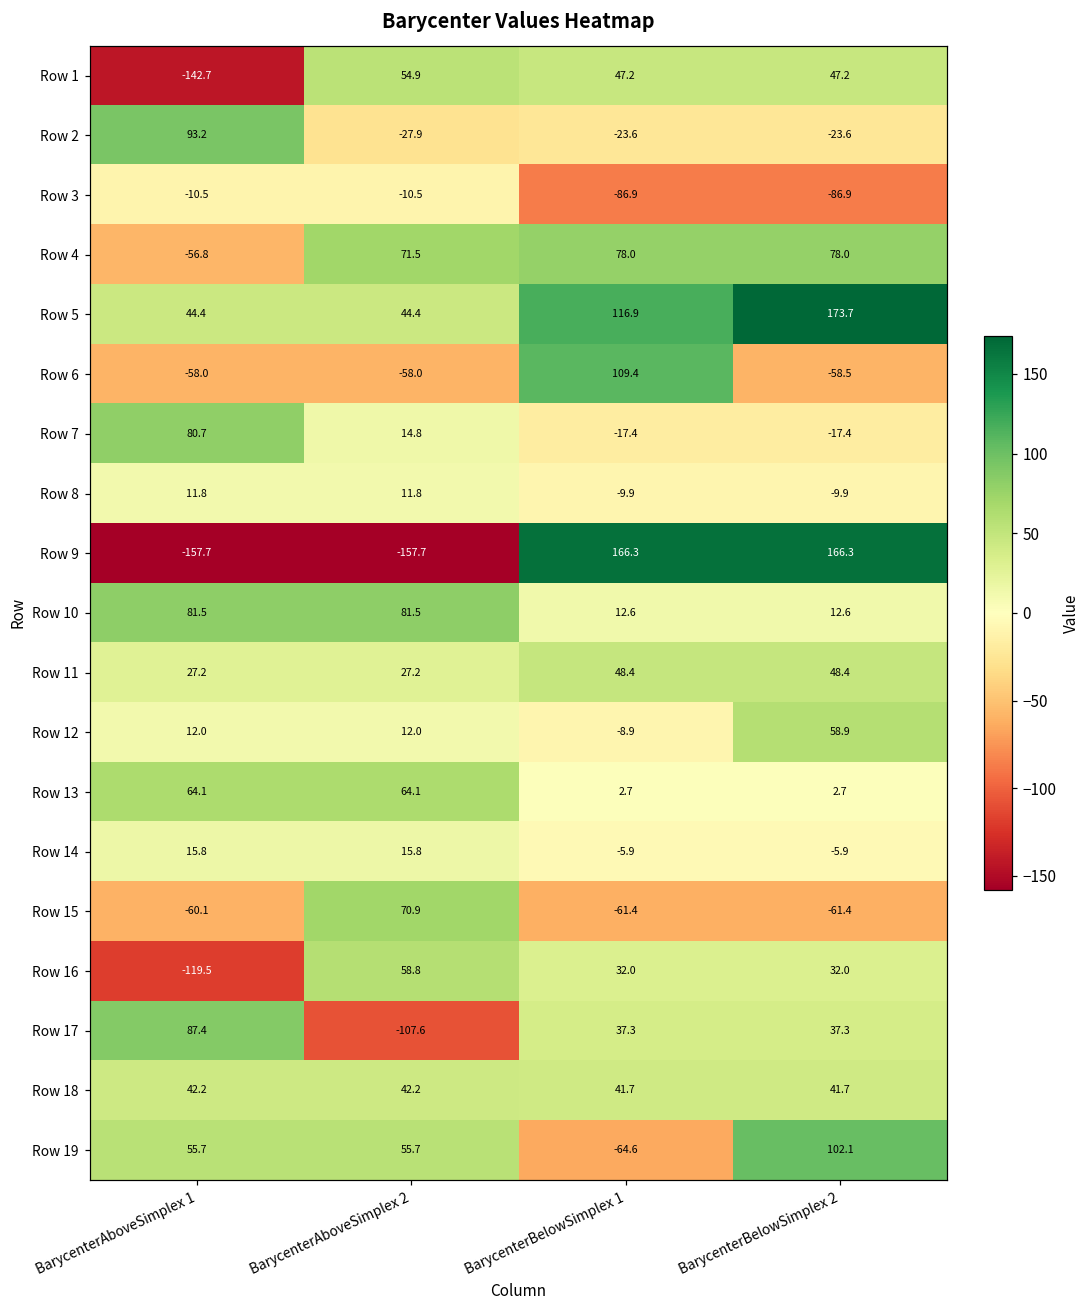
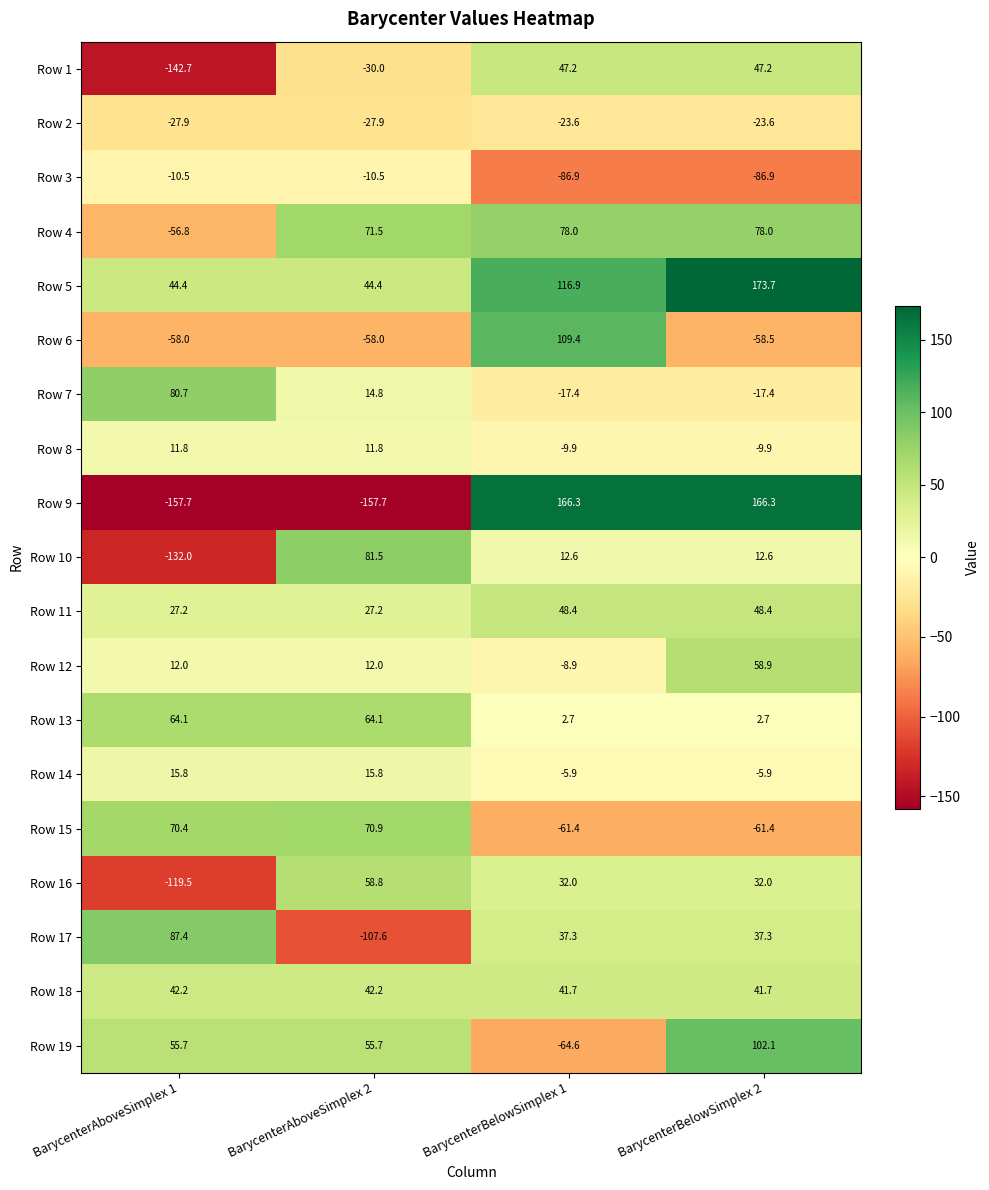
  {
    "Row 1": {
      "BarycenterAboveSimplex 1": -142.7,
-     "BarycenterAboveSimplex 2": 54.9,
+     "BarycenterAboveSimplex 2": -30.0,
      "BarycenterBelowSimplex 1": 47.2,
      "BarycenterBelowSimplex 2": 47.2
    },
    "Row 2": {
-     "BarycenterAboveSimplex 1": 93.2,
+     "BarycenterAboveSimplex 1": -27.9,
      "BarycenterAboveSimplex 2": -27.9,
      "BarycenterBelowSimplex 1": -23.6,
      "BarycenterBelowSimplex 2": -23.6
    },
    "Row 3": {
      "BarycenterAboveSimplex 1": -10.5,
      "BarycenterAboveSimplex 2": -10.5,
      "BarycenterBelowSimplex 1": -86.9,
      "BarycenterBelowSimplex 2": -86.9
    },
    "Row 4": {
      "BarycenterAboveSimplex 1": -56.8,
      "BarycenterAboveSimplex 2": 71.5,
      "BarycenterBelowSimplex 1": 78.0,
      "BarycenterBelowSimplex 2": 78.0
    },
    "Row 5": {
      "BarycenterAboveSimplex 1": 44.4,
      "BarycenterAboveSimplex 2": 44.4,
      "BarycenterBelowSimplex 1": 116.9,
      "BarycenterBelowSimplex 2": 173.7
    },
    "Row 6": {
      "BarycenterAboveSimplex 1": -58.0,
      "BarycenterAboveSimplex 2": -58.0,
      "BarycenterBelowSimplex 1": 109.4,
      "BarycenterBelowSimplex 2": -58.5
    },
    "Row 7": {
      "BarycenterAboveSimplex 1": 80.7,
      "BarycenterAboveSimplex 2": 14.8,
      "BarycenterBelowSimplex 1": -17.4,
      "BarycenterBelowSimplex 2": -17.4
    },
    "Row 8": {
      "BarycenterAboveSimplex 1": 11.8,
      "BarycenterAboveSimplex 2": 11.8,
      "BarycenterBelowSimplex 1": -9.9,
      "BarycenterBelowSimplex 2": -9.9
    },
    "Row 9": {
      "BarycenterAboveSimplex 1": -157.7,
      "BarycenterAboveSimplex 2": -157.7,
      "BarycenterBelowSimplex 1": 166.3,
      "BarycenterBelowSimplex 2": 166.3
    },
    "Row 10": {
-     "BarycenterAboveSimplex 1": 81.5,
+     "BarycenterAboveSimplex 1": -132.0,
      "BarycenterAboveSimplex 2": 81.5,
      "BarycenterBelowSimplex 1": 12.6,
      "BarycenterBelowSimplex 2": 12.6
    },
    "Row 11": {
      "BarycenterAboveSimplex 1": 27.2,
      "BarycenterAboveSimplex 2": 27.2,
      "BarycenterBelowSimplex 1": 48.4,
      "BarycenterBelowSimplex 2": 48.4
    },
    "Row 12": {
      "BarycenterAboveSimplex 1": 12.0,
      "BarycenterAboveSimplex 2": 12.0,
      "BarycenterBelowSimplex 1": -8.9,
      "BarycenterBelowSimplex 2": 58.9
    },
    "Row 13": {
      "BarycenterAboveSimplex 1": 64.1,
      "BarycenterAboveSimplex 2": 64.1,
      "BarycenterBelowSimplex 1": 2.7,
      "BarycenterBelowSimplex 2": 2.7
    },
    "Row 14": {
      "BarycenterAboveSimplex 1": 15.8,
      "BarycenterAboveSimplex 2": 15.8,
      "BarycenterBelowSimplex 1": -5.9,
      "BarycenterBelowSimplex 2": -5.9
    },
    "Row 15": {
-     "BarycenterAboveSimplex 1": -60.1,
+     "BarycenterAboveSimplex 1": 70.4,
      "BarycenterAboveSimplex 2": 70.9,
      "BarycenterBelowSimplex 1": -61.4,
      "BarycenterBelowSimplex 2": -61.4
    },
    "Row 16": {
      "BarycenterAboveSimplex 1": -119.5,
      "BarycenterAboveSimplex 2": 58.8,
      "BarycenterBelowSimplex 1": 32.0,
      "BarycenterBelowSimplex 2": 32.0
    },
    "Row 17": {
      "BarycenterAboveSimplex 1": 87.4,
      "BarycenterAboveSimplex 2": -107.6,
      "BarycenterBelowSimplex 1": 37.3,
      "BarycenterBelowSimplex 2": 37.3
    },
    "Row 18": {
      "BarycenterAboveSimplex 1": 42.2,
      "BarycenterAboveSimplex 2": 42.2,
      "BarycenterBelowSimplex 1": 41.7,
      "BarycenterBelowSimplex 2": 41.7
    },
    "Row 19": {
      "BarycenterAboveSimplex 1": 55.7,
      "BarycenterAboveSimplex 2": 55.7,
      "BarycenterBelowSimplex 1": -64.6,
      "BarycenterBelowSimplex 2": 102.1
    }
  }
